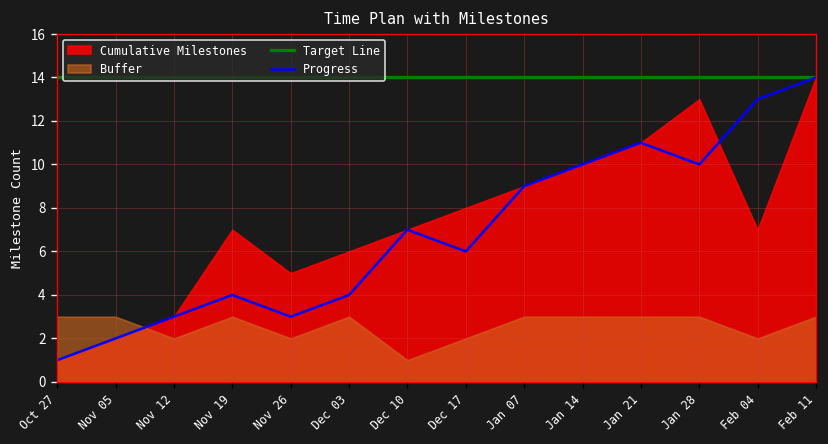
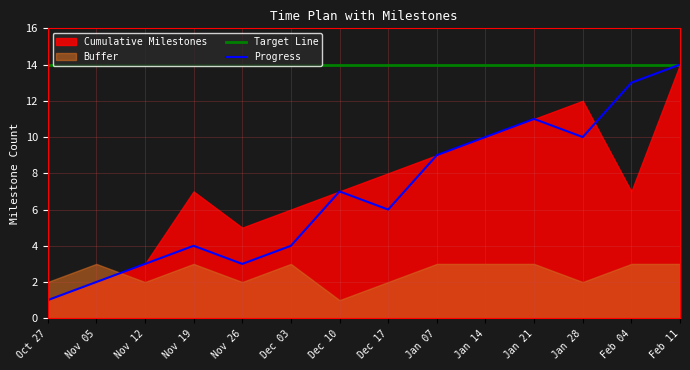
  {
    "Target Line": {
      "Oct 27": 14,
      "Dec 10": 14,
      "Dec 17": 14,
      "Jan 07": 14,
      "Jan 14": 14,
      "Jan 21": 14,
      "Jan 28": 14,
      "Feb 04": 14
    },
    "Cumulative Milestones": {
      "Nov 19": 7,
      "Nov 26": 5,
      "Dec 03": 6,
      "Dec 17": 8,
-     "Jan 28": 13,
+     "Jan 28": 12,
      "Feb 04": 7
    },
    "Buffer": {
-     "Oct 27": 3,
+     "Oct 27": 2,
      "Nov 05": 3,
      "Nov 12": 2,
      "Nov 19": 3,
      "Nov 26": 2,
      "Dec 03": 3,
      "Dec 10": 1,
      "Dec 17": 2,
      "Jan 07": 3,
      "Jan 14": 3,
      "Jan 21": 3,
-     "Jan 28": 3,
-     "Feb 04": 2,
+     "Jan 28": 2,
+     "Feb 04": 3,
      "Feb 11": 3
    },
    "Progress": {
      "Nov 19": 4,
      "Nov 26": 3,
      "Dec 03": 4,
      "Dec 17": 6,
      "Jan 28": 10,
      "Feb 04": 13
    }
  }
